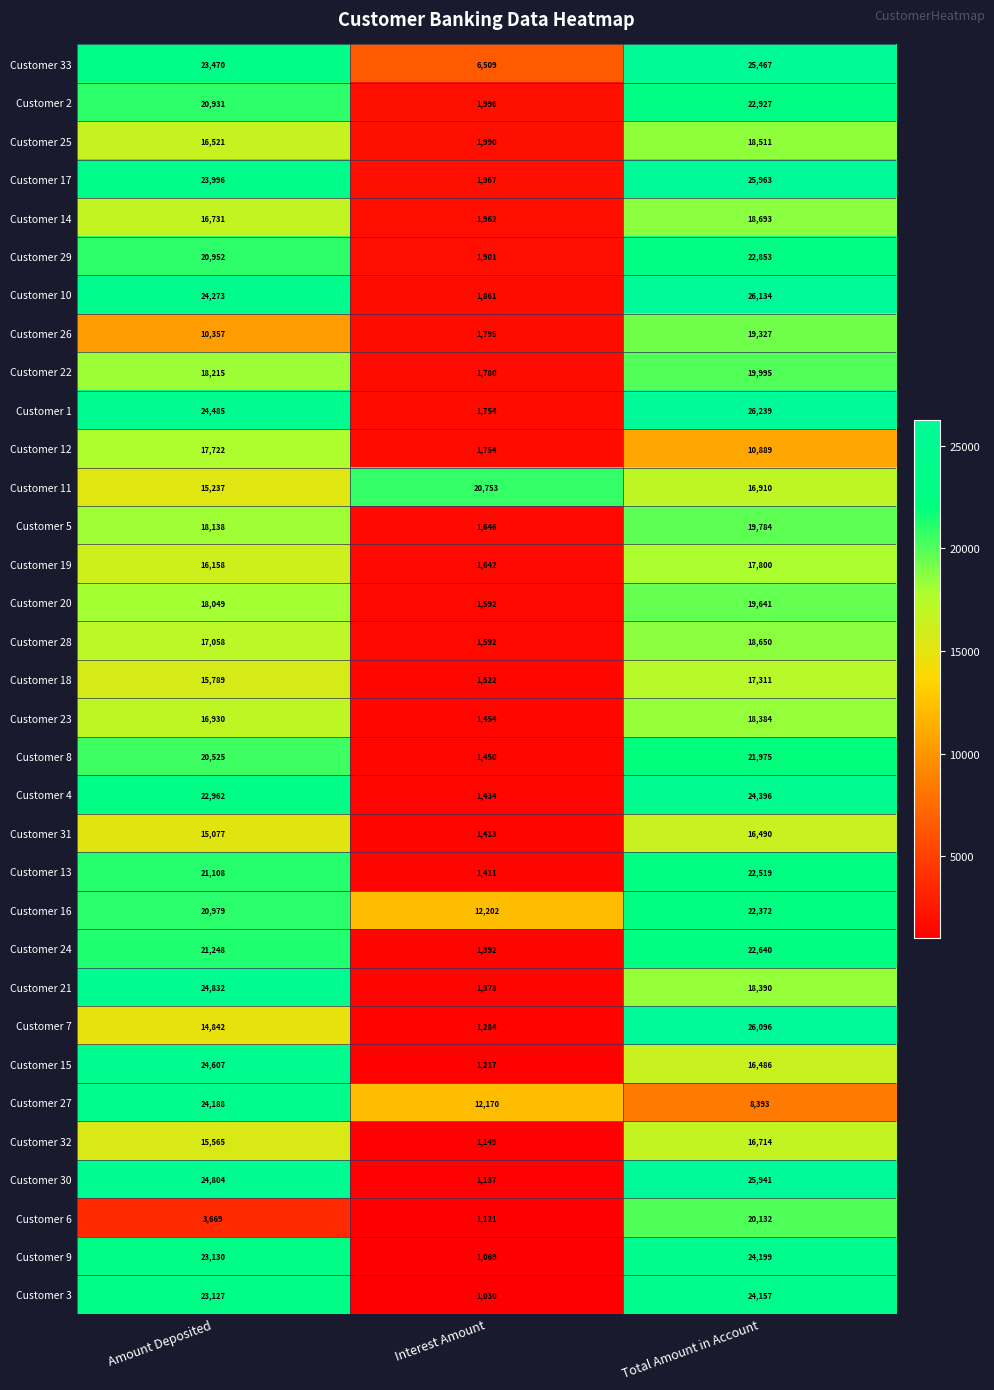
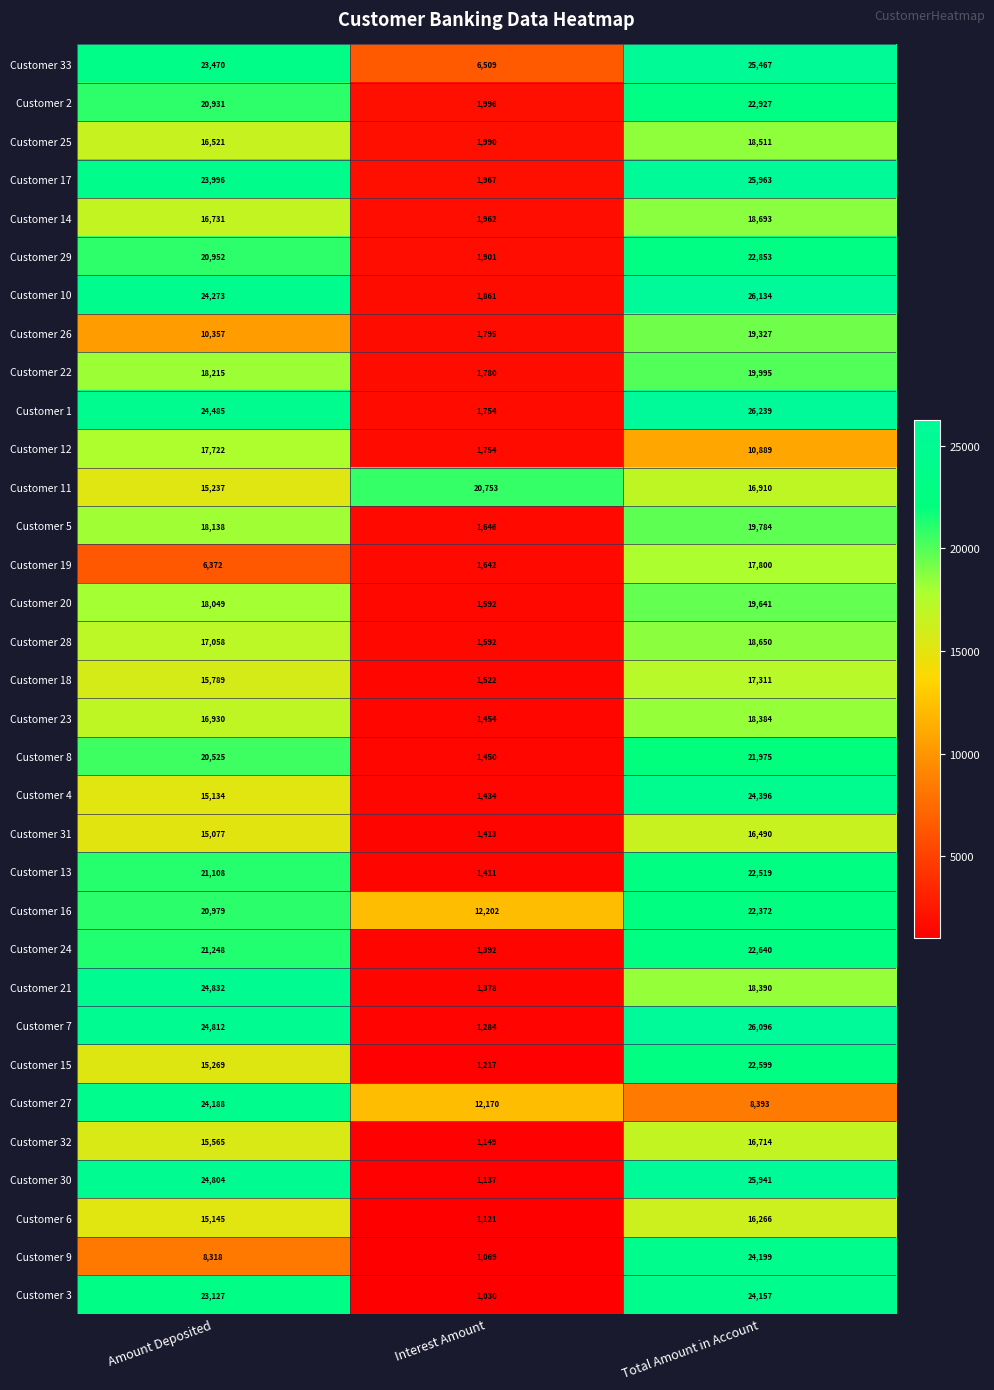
  {
    "Customer 33": {
      "Amount Deposited": "23,470",
      "Interest Amount": "6,509",
      "Total Amount in Account": "25,467"
    },
    "Customer 2": {
      "Amount Deposited": "20,931",
      "Interest Amount": "1,996",
      "Total Amount in Account": "22,927"
    },
    "Customer 25": {
      "Amount Deposited": "16,521",
      "Interest Amount": "1,990",
      "Total Amount in Account": "18,511"
    },
    "Customer 17": {
      "Amount Deposited": "23,996",
      "Interest Amount": "1,967",
      "Total Amount in Account": "25,963"
    },
    "Customer 14": {
      "Amount Deposited": "16,731",
      "Interest Amount": "1,962",
      "Total Amount in Account": "18,693"
    },
    "Customer 29": {
      "Amount Deposited": "20,952",
      "Interest Amount": "1,901",
      "Total Amount in Account": "22,853"
    },
    "Customer 10": {
      "Amount Deposited": "24,273",
      "Interest Amount": "1,861",
      "Total Amount in Account": "26,134"
    },
    "Customer 26": {
      "Amount Deposited": "10,357",
      "Interest Amount": "1,795",
      "Total Amount in Account": "19,327"
    },
    "Customer 22": {
      "Amount Deposited": "18,215",
      "Interest Amount": "1,780",
      "Total Amount in Account": "19,995"
    },
    "Customer 1": {
      "Amount Deposited": "24,485",
      "Interest Amount": "1,754",
      "Total Amount in Account": "26,239"
    },
    "Customer 12": {
      "Amount Deposited": "17,722",
      "Interest Amount": "1,754",
      "Total Amount in Account": "10,889"
    },
    "Customer 11": {
      "Amount Deposited": "15,237",
      "Interest Amount": "20,753",
      "Total Amount in Account": "16,910"
    },
    "Customer 5": {
      "Amount Deposited": "18,138",
      "Interest Amount": "1,646",
      "Total Amount in Account": "19,784"
    },
    "Customer 19": {
-     "Amount Deposited": "16,158",
+     "Amount Deposited": "6,372",
      "Interest Amount": "1,642",
      "Total Amount in Account": "17,800"
    },
    "Customer 20": {
      "Amount Deposited": "18,049",
      "Interest Amount": "1,592",
      "Total Amount in Account": "19,641"
    },
    "Customer 28": {
      "Amount Deposited": "17,058",
      "Interest Amount": "1,592",
      "Total Amount in Account": "18,650"
    },
    "Customer 18": {
      "Amount Deposited": "15,789",
      "Interest Amount": "1,522",
      "Total Amount in Account": "17,311"
    },
    "Customer 23": {
      "Amount Deposited": "16,930",
      "Interest Amount": "1,454",
      "Total Amount in Account": "18,384"
    },
    "Customer 8": {
      "Amount Deposited": "20,525",
      "Interest Amount": "1,450",
      "Total Amount in Account": "21,975"
    },
    "Customer 4": {
-     "Amount Deposited": "22,962",
+     "Amount Deposited": "15,134",
      "Interest Amount": "1,434",
      "Total Amount in Account": "24,396"
    },
    "Customer 31": {
      "Amount Deposited": "15,077",
      "Interest Amount": "1,413",
      "Total Amount in Account": "16,490"
    },
    "Customer 13": {
      "Amount Deposited": "21,108",
      "Interest Amount": "1,411",
      "Total Amount in Account": "22,519"
    },
    "Customer 16": {
      "Amount Deposited": "20,979",
      "Interest Amount": "12,202",
      "Total Amount in Account": "22,372"
    },
    "Customer 24": {
      "Amount Deposited": "21,248",
      "Interest Amount": "1,392",
      "Total Amount in Account": "22,640"
    },
    "Customer 21": {
      "Amount Deposited": "24,832",
      "Interest Amount": "1,378",
      "Total Amount in Account": "18,390"
    },
    "Customer 7": {
-     "Amount Deposited": "14,842",
+     "Amount Deposited": "24,812",
      "Interest Amount": "1,284",
      "Total Amount in Account": "26,096"
    },
    "Customer 15": {
-     "Amount Deposited": "24,607",
+     "Amount Deposited": "15,269",
      "Interest Amount": "1,217",
-     "Total Amount in Account": "16,486"
+     "Total Amount in Account": "22,599"
    },
    "Customer 27": {
      "Amount Deposited": "24,188",
      "Interest Amount": "12,170",
      "Total Amount in Account": "8,393"
    },
    "Customer 32": {
      "Amount Deposited": "15,565",
      "Interest Amount": "1,149",
      "Total Amount in Account": "16,714"
    },
    "Customer 30": {
      "Amount Deposited": "24,804",
      "Interest Amount": "1,137",
      "Total Amount in Account": "25,941"
    },
    "Customer 6": {
-     "Amount Deposited": "3,669",
+     "Amount Deposited": "15,145",
      "Interest Amount": "1,121",
-     "Total Amount in Account": "20,132"
+     "Total Amount in Account": "16,266"
    },
    "Customer 9": {
-     "Amount Deposited": "23,130",
+     "Amount Deposited": "8,318",
      "Interest Amount": "1,069",
      "Total Amount in Account": "24,199"
    },
    "Customer 3": {
      "Amount Deposited": "23,127",
      "Interest Amount": "1,030",
      "Total Amount in Account": "24,157"
    }
  }
